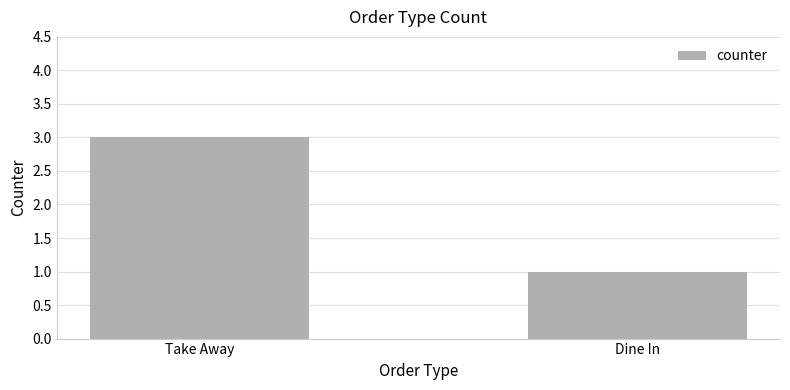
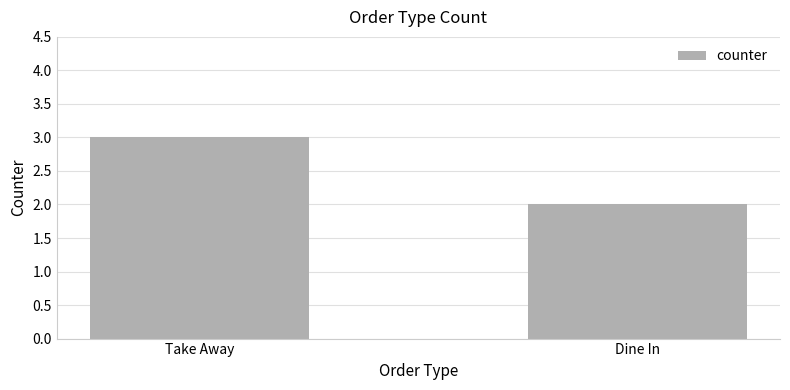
  {
    "Take Away": 3,
-   "Dine In": 1
+   "Dine In": 2
  }
